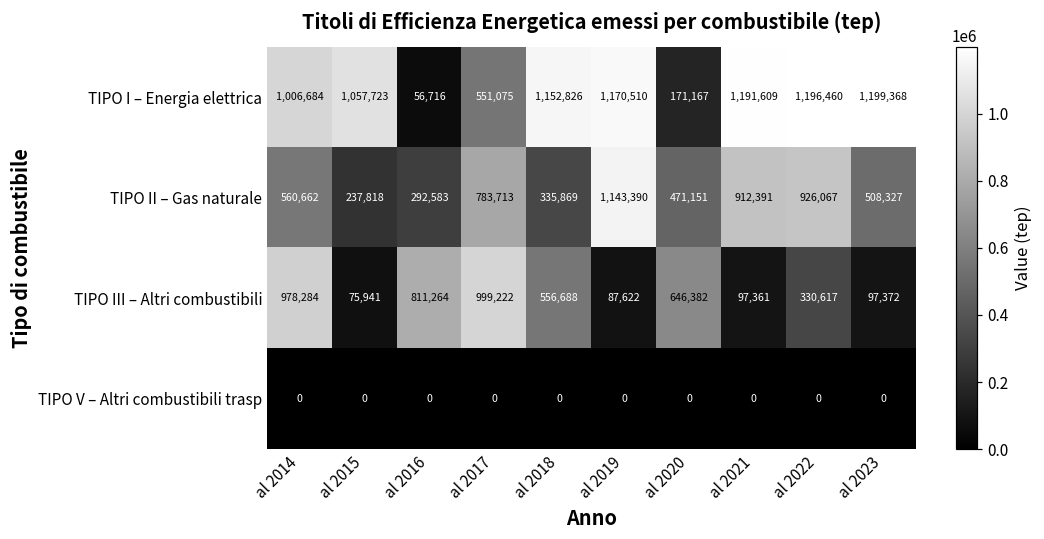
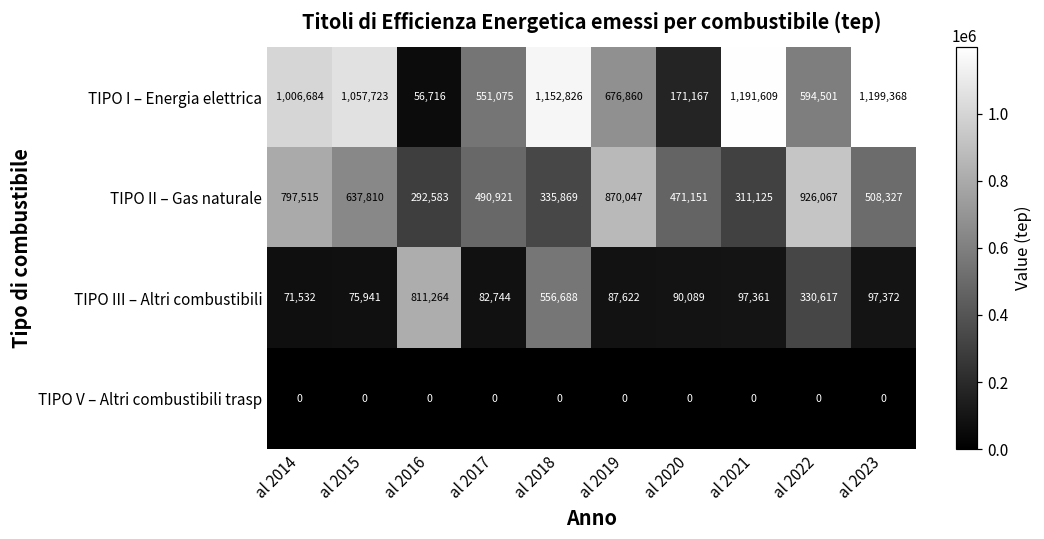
  {
    "TIPO I – Energia elettrica": {
      "al 2014": "1,006,684",
      "al 2015": "1,057,723",
      "al 2016": "56,716",
      "al 2017": "551,075",
      "al 2018": "1,152,826",
-     "al 2019": "1,170,510",
+     "al 2019": "676,860",
      "al 2020": "171,167",
      "al 2021": "1,191,609",
-     "al 2022": "1,196,460",
+     "al 2022": "594,501",
      "al 2023": "1,199,368"
    },
    "TIPO II – Gas naturale": {
-     "al 2014": "560,662",
-     "al 2015": "237,818",
+     "al 2014": "797,515",
+     "al 2015": "637,810",
      "al 2016": "292,583",
-     "al 2017": "783,713",
+     "al 2017": "490,921",
      "al 2018": "335,869",
-     "al 2019": "1,143,390",
+     "al 2019": "870,047",
      "al 2020": "471,151",
-     "al 2021": "912,391",
+     "al 2021": "311,125",
      "al 2022": "926,067",
      "al 2023": "508,327"
    },
    "TIPO III – Altri combustibili": {
-     "al 2014": "978,284",
+     "al 2014": "71,532",
      "al 2015": "75,941",
      "al 2016": "811,264",
-     "al 2017": "999,222",
+     "al 2017": "82,744",
      "al 2018": "556,688",
      "al 2019": "87,622",
-     "al 2020": "646,382",
+     "al 2020": "90,089",
      "al 2021": "97,361",
      "al 2022": "330,617",
      "al 2023": "97,372"
    },
    "TIPO V – Altri combustibili trasp": {
      "al 2014": "0",
      "al 2015": "0",
      "al 2016": "0",
      "al 2017": "0",
      "al 2018": "0",
      "al 2019": "0",
      "al 2020": "0",
      "al 2021": "0",
      "al 2022": "0",
      "al 2023": "0"
    }
  }
